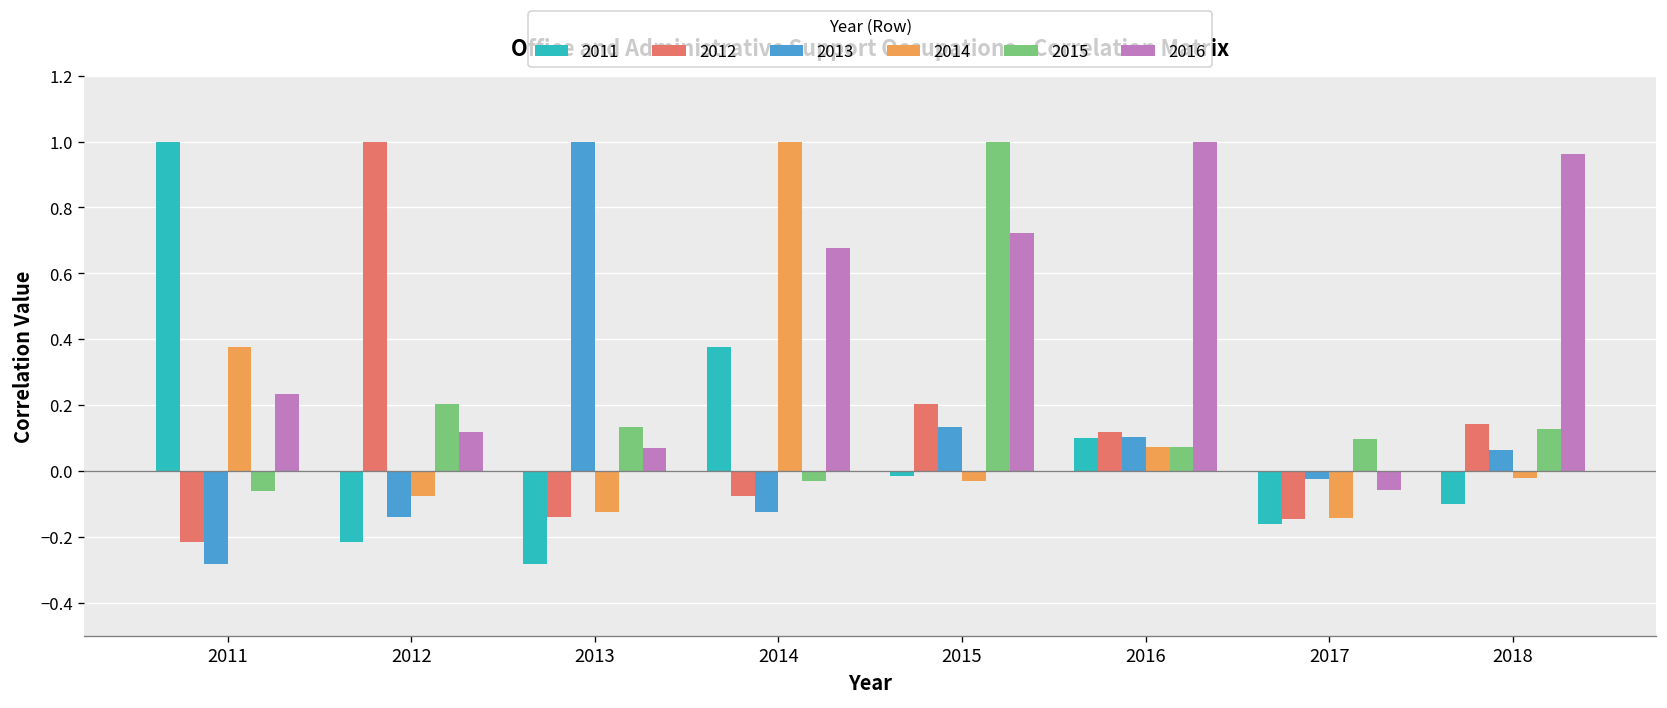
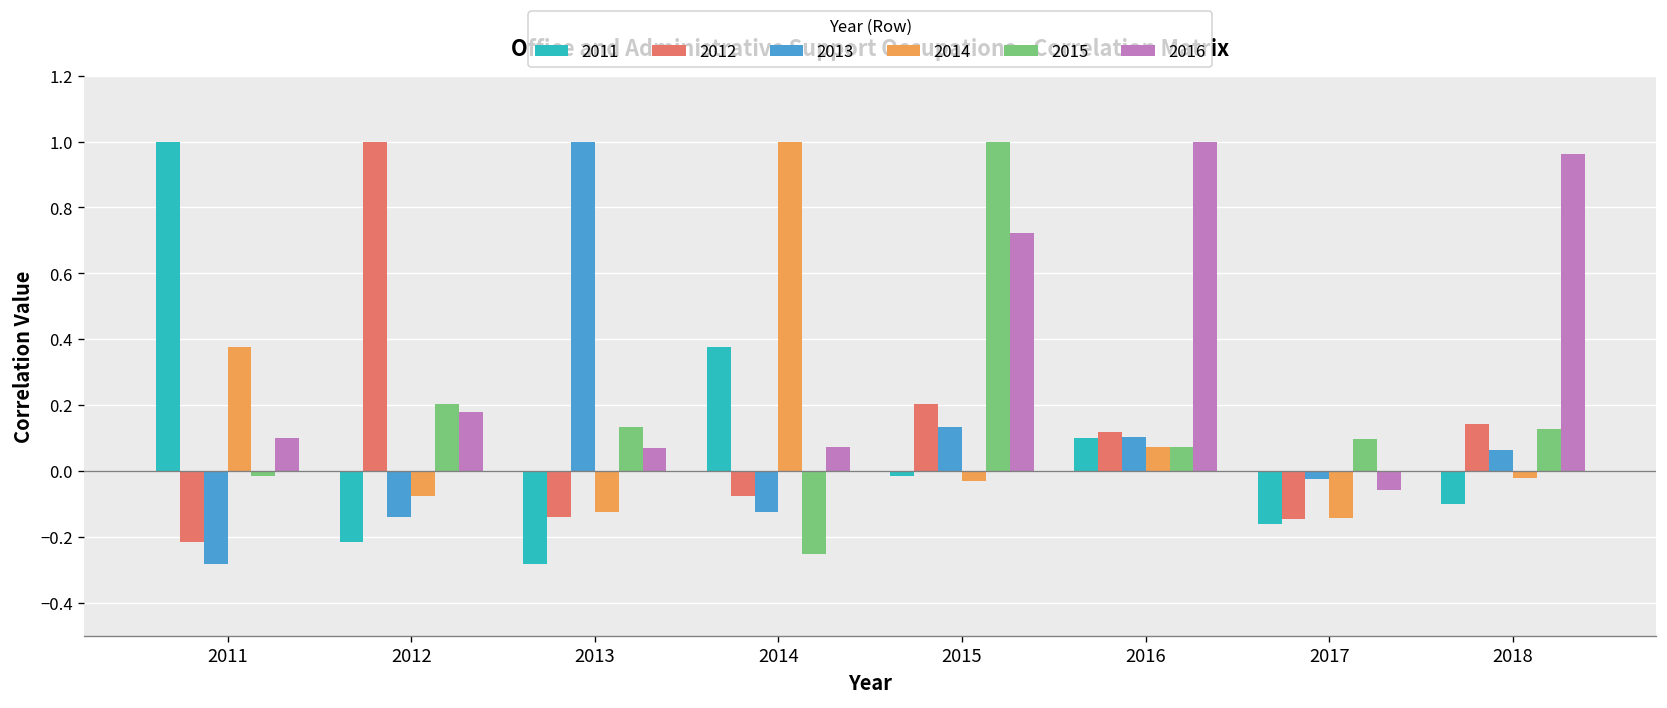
  {
    "2015": {
-     "2011": -0.06,
+     "2011": -0.02,
      "2012": 0.20,
      "2013": 0.13,
-     "2014": -0.03,
+     "2014": -0.25,
      "2015": 1.00,
      "2016": 0.07,
      "2017": 0.10,
      "2018": 0.13
    },
    "2016": {
-     "2011": 0.24,
-     "2012": 0.12,
+     "2011": 0.10,
+     "2012": 0.18,
      "2013": 0.07,
-     "2014": 0.68,
+     "2014": 0.07,
      "2015": 0.72,
      "2016": 1.00,
      "2017": -0.06,
      "2018": 0.96
    }
  }
